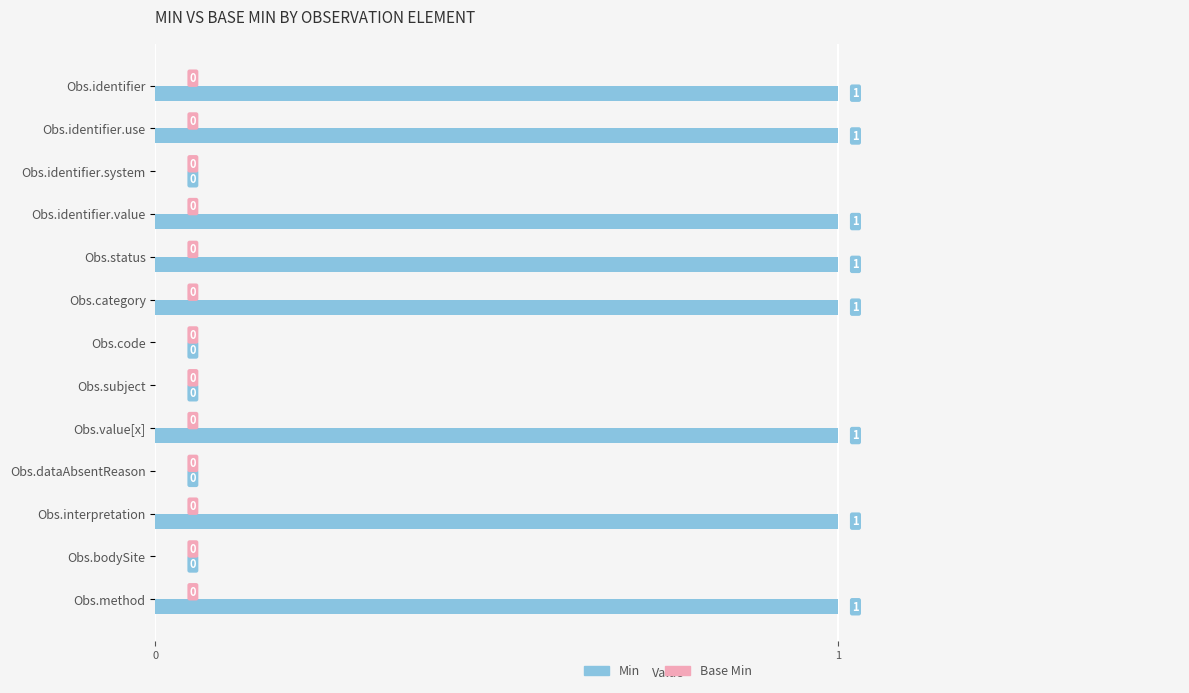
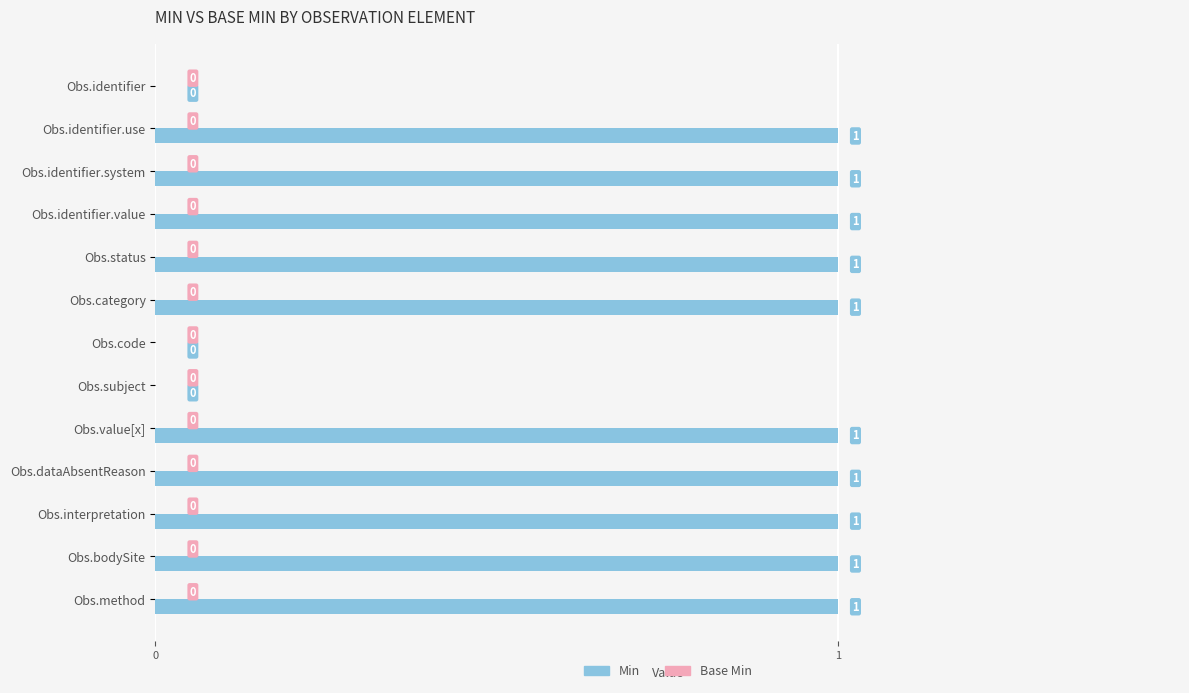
  {
    "Min": {
-     "Obs.identifier": 1,
-     "Obs.identifier.system": 0,
-     "Obs.dataAbsentReason": 0,
-     "Obs.bodySite": 0
+     "Obs.identifier": 0,
+     "Obs.identifier.system": 1,
+     "Obs.dataAbsentReason": 1,
+     "Obs.bodySite": 1
    }
  }
